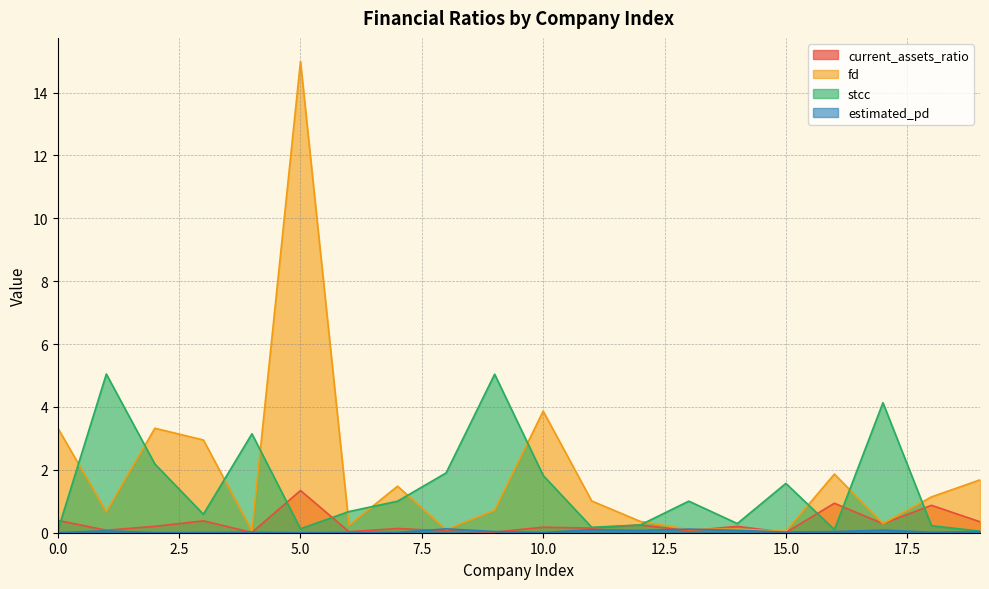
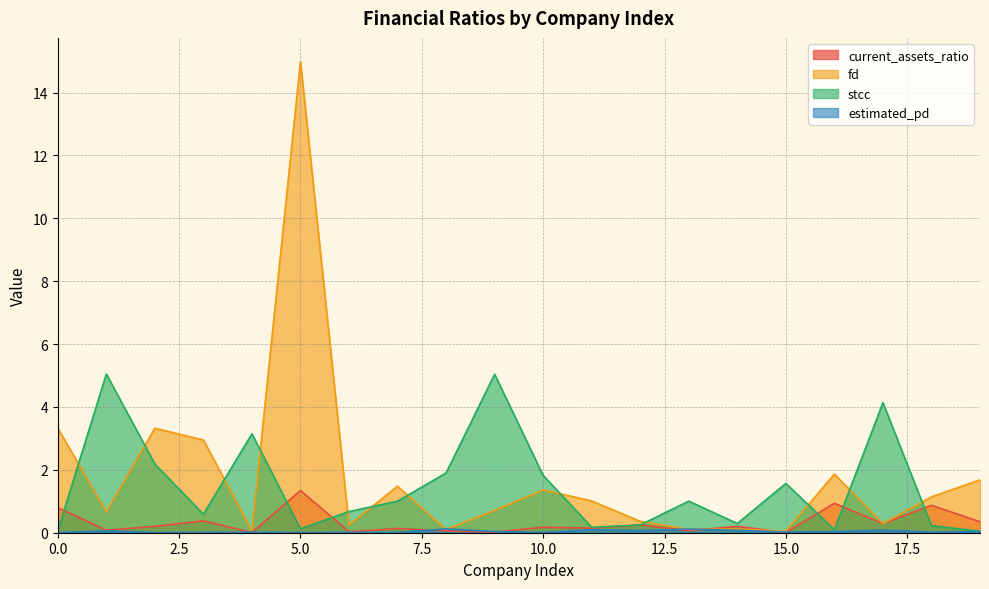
  {
    "current_assets_ratio": {
-     "0.0": 0.4,
+     "0.0": 0.8,
      "5.0": 1.3,
      "10.0": 0.2
    },
    "fd": {
      "0.0": 3.3,
      "5.0": 15.0,
-     "10.0": 3.9
+     "10.0": 1.4
    },
    "stcc": {
      "5.0": 0.1,
      "10.0": 1.8,
      "15.0": 1.6
    },
    "estimated_pd": {
      "5.0": 0.0,
      "10.0": 0.0
    }
  }
